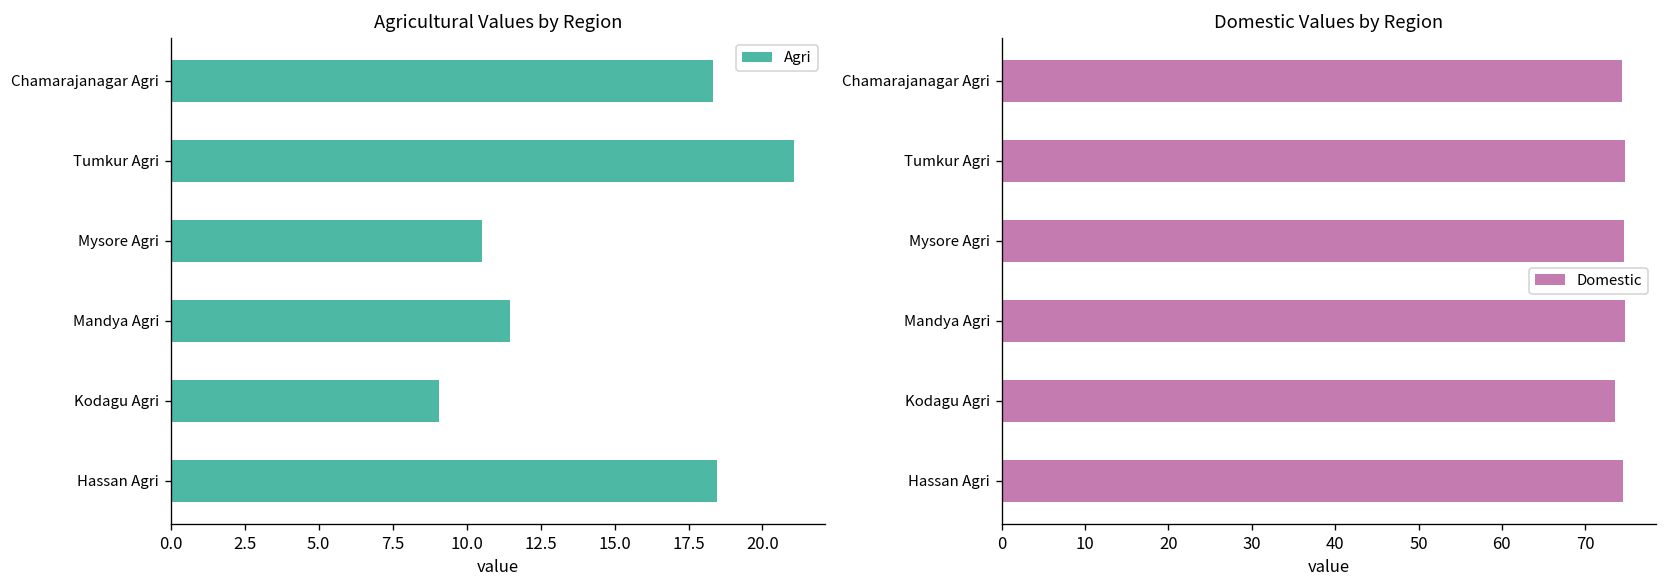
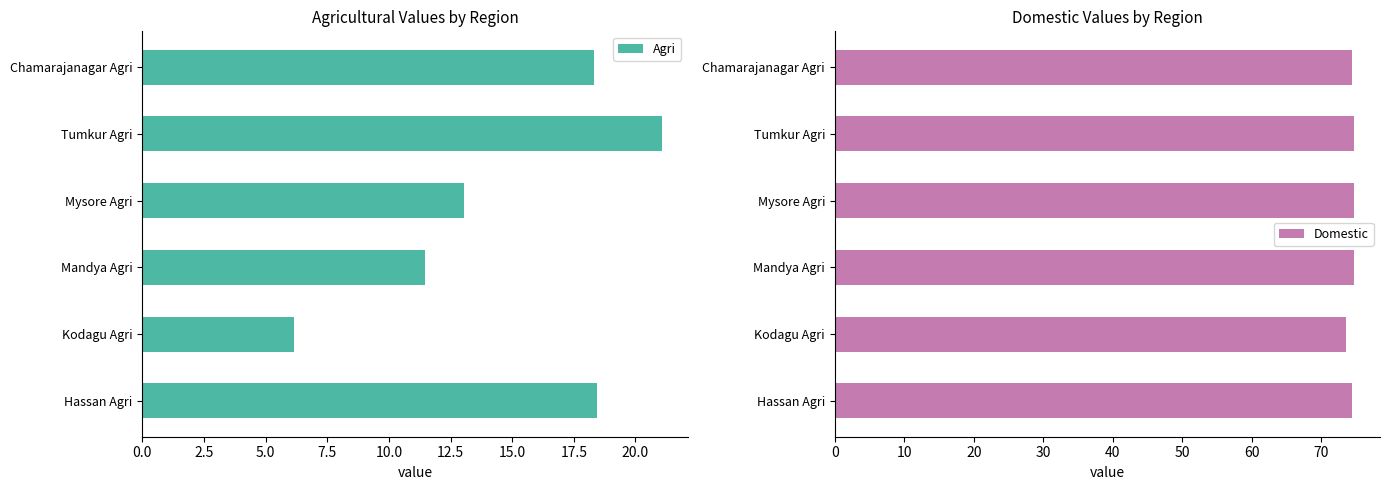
  {
    "Agricultural Values by Region": {
      "Chamarajanagar Agri": 18.3,
      "Tumkur Agri": 21.1,
-     "Mysore Agri": 10.5,
+     "Mysore Agri": 13.0,
      "Mandya Agri": 11.5,
-     "Kodagu Agri": 9.1,
+     "Kodagu Agri": 6.1,
      "Hassan Agri": 18.5
    },
    "Domestic Values by Region": {
      "Chamarajanagar Agri": 74,
      "Tumkur Agri": 75,
      "Mysore Agri": 75,
      "Mandya Agri": 75,
      "Kodagu Agri": 74,
      "Hassan Agri": 75
    }
  }
